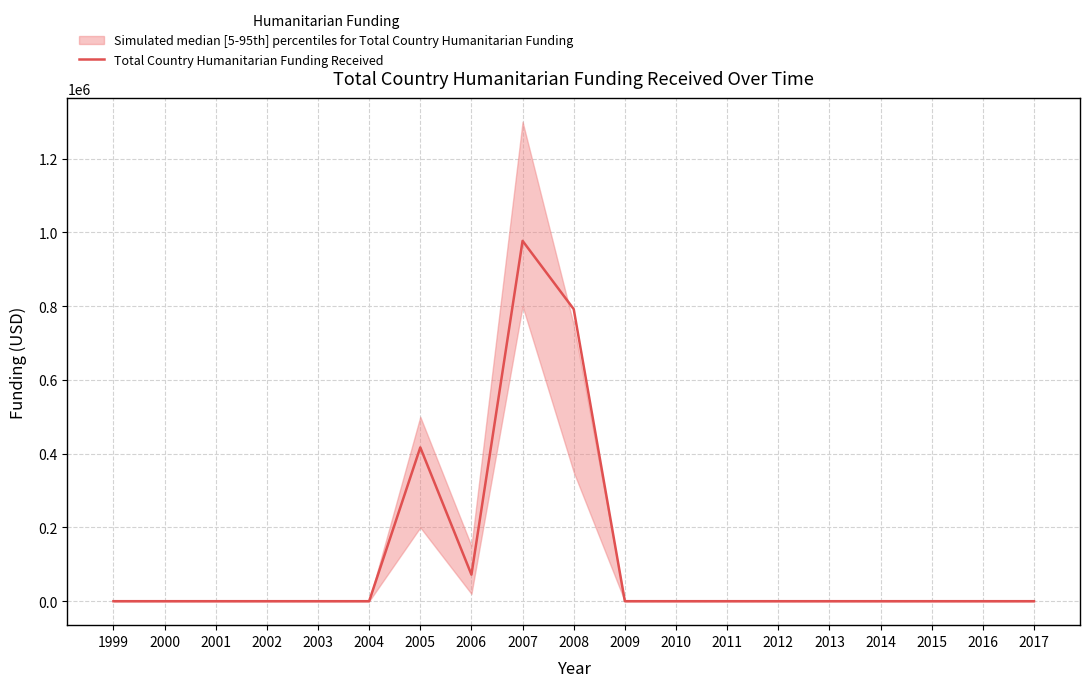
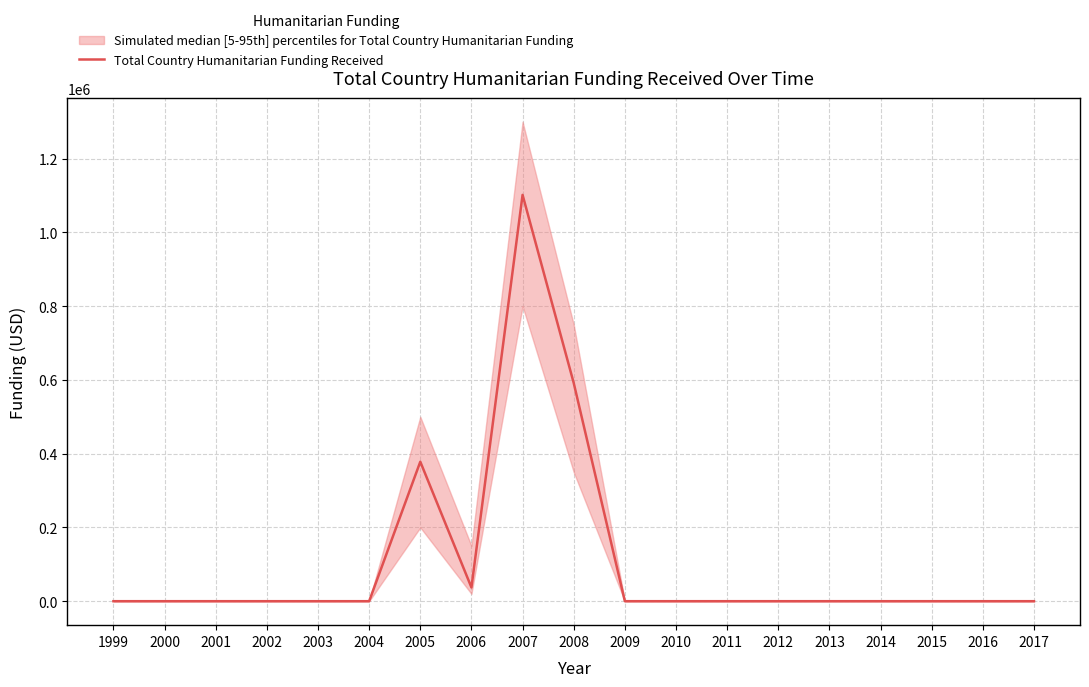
  {
    "Total Country Humanitarian Funding Received": {
-     "2005": 420000,
-     "2006": 70000,
-     "2007": 980000,
-     "2008": 790000
+     "2005": 380000,
+     "2006": 40000,
+     "2007": 1100000,
+     "2008": 590000
    }
  }
